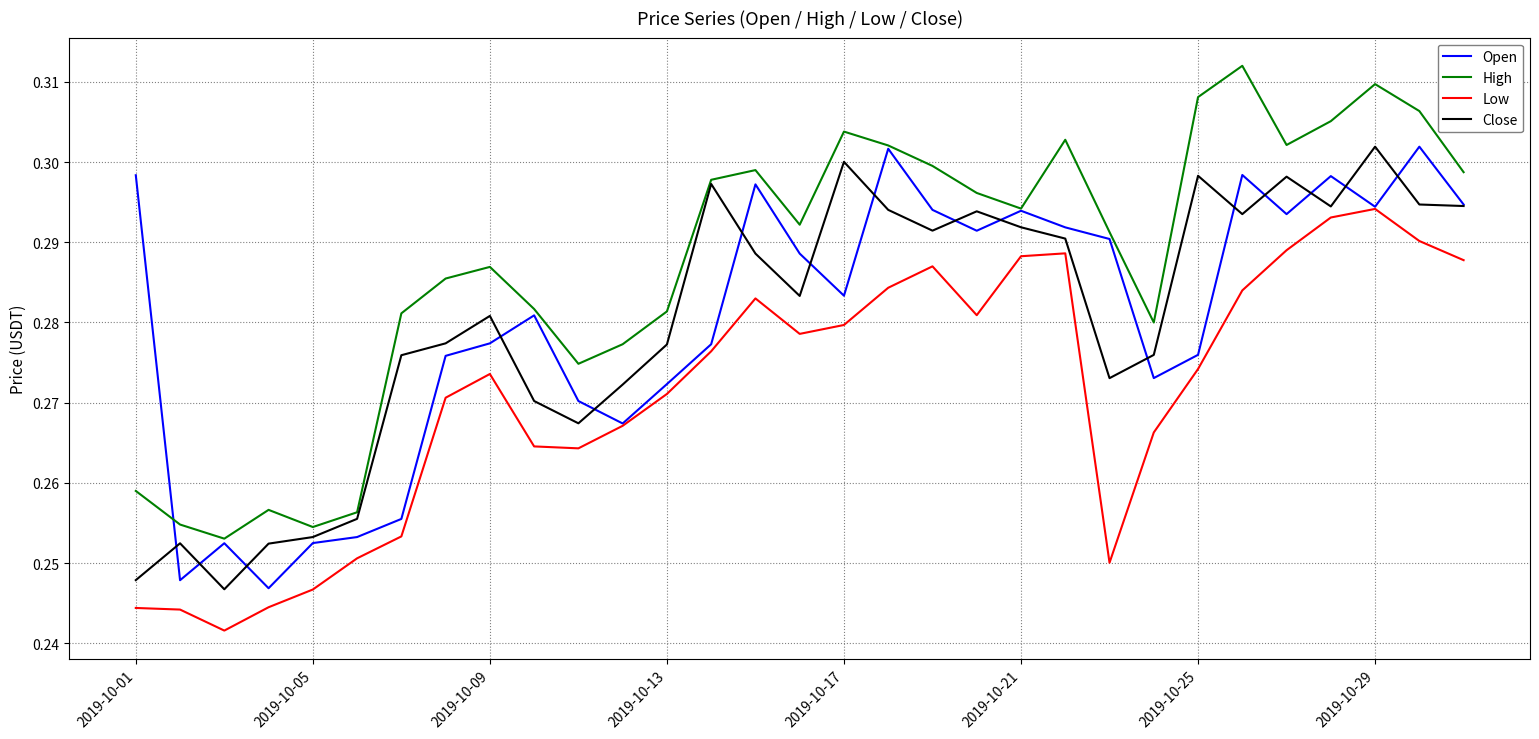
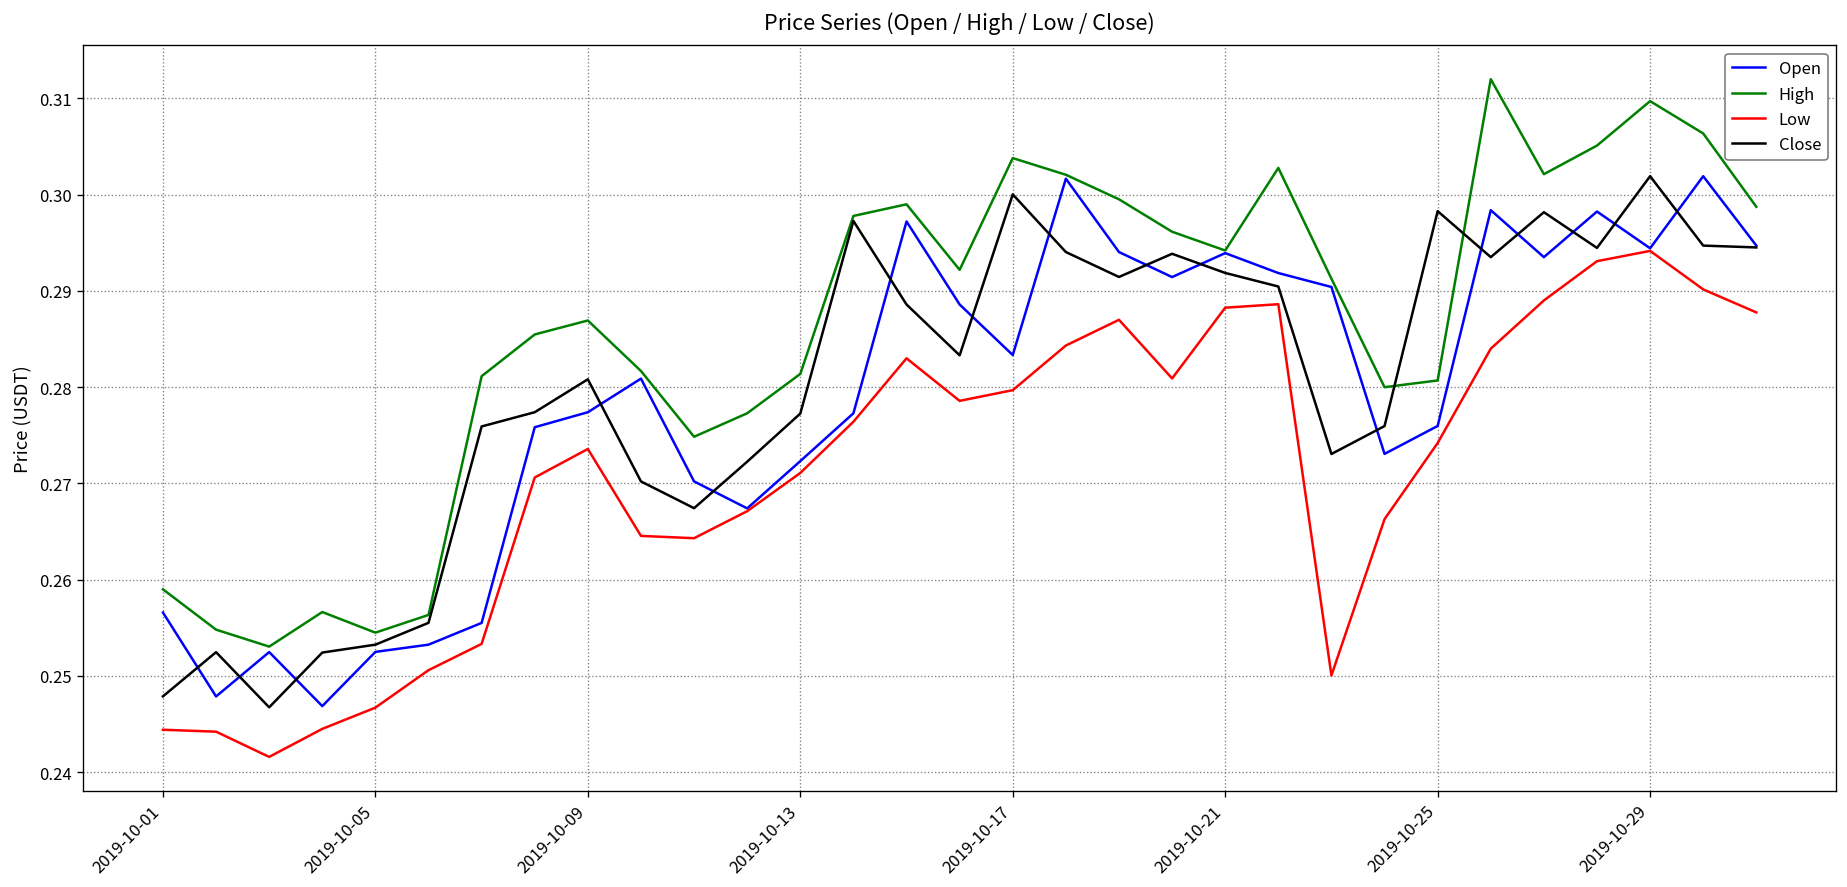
  {
    "Open": {
-     "2019-10-01": 0.298,
+     "2019-10-01": 0.257,
      "2019-10-05": 0.253,
      "2019-10-09": 0.277,
      "2019-10-13": 0.272,
      "2019-10-17": 0.283,
      "2019-10-25": 0.276
    },
    "High": {
      "2019-10-01": 0.259,
      "2019-10-05": 0.255,
      "2019-10-09": 0.287,
      "2019-10-13": 0.281,
      "2019-10-17": 0.304,
-     "2019-10-25": 0.308,
+     "2019-10-25": 0.281,
      "2019-10-29": 0.310
    },
    "Low": {
      "2019-10-01": 0.244,
      "2019-10-05": 0.247,
      "2019-10-09": 0.274,
      "2019-10-13": 0.271,
      "2019-10-17": 0.280,
      "2019-10-21": 0.288,
      "2019-10-25": 0.274
    },
    "Close": {
      "2019-10-01": 0.248,
      "2019-10-05": 0.253,
      "2019-10-09": 0.281,
      "2019-10-13": 0.277,
      "2019-10-17": 0.300,
      "2019-10-21": 0.292,
      "2019-10-25": 0.298,
      "2019-10-29": 0.302
    }
  }
